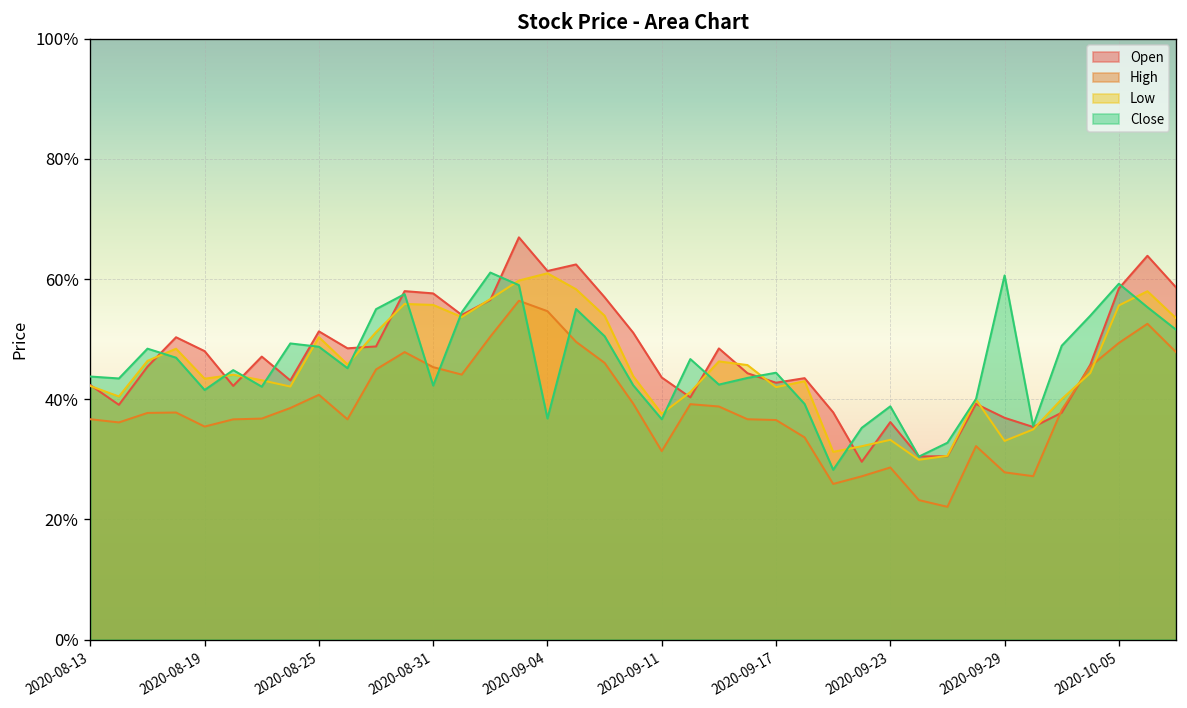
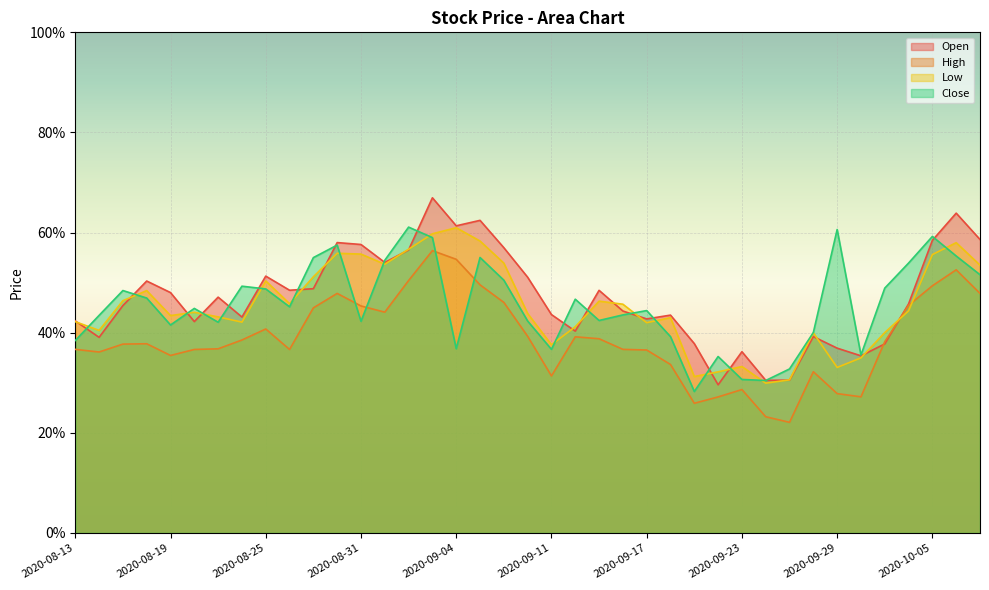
  {
    "Close": {
-     "2020-08-13": "44%",
+     "2020-08-13": "38%",
      "2020-08-19": "42%",
      "2020-08-25": "49%",
      "2020-08-31": "42%",
      "2020-09-04": "37%",
      "2020-09-11": "37%",
      "2020-09-17": "44%",
-     "2020-09-23": "39%",
+     "2020-09-23": "31%",
      "2020-09-29": "61%",
      "2020-10-05": "59%"
    }
  }
